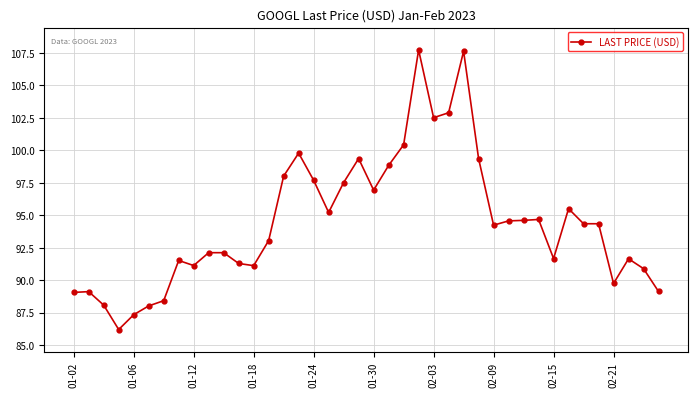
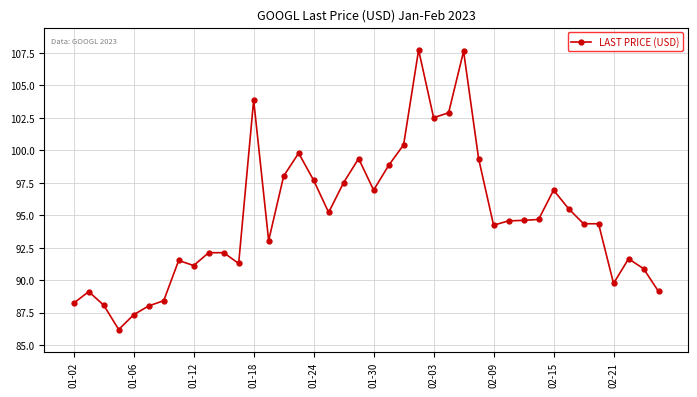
  {
-   "01-02": 89.1,
+   "01-02": 88.2,
    "01-06": 87.3,
    "01-12": 91.1,
-   "01-18": 91.1,
+   "01-18": 103.9,
    "01-24": 97.7,
    "01-30": 96.9,
    "02-03": 102.5,
    "02-09": 94.2,
-   "02-15": 91.7,
+   "02-15": 96.9,
    "02-21": 89.8
  }
